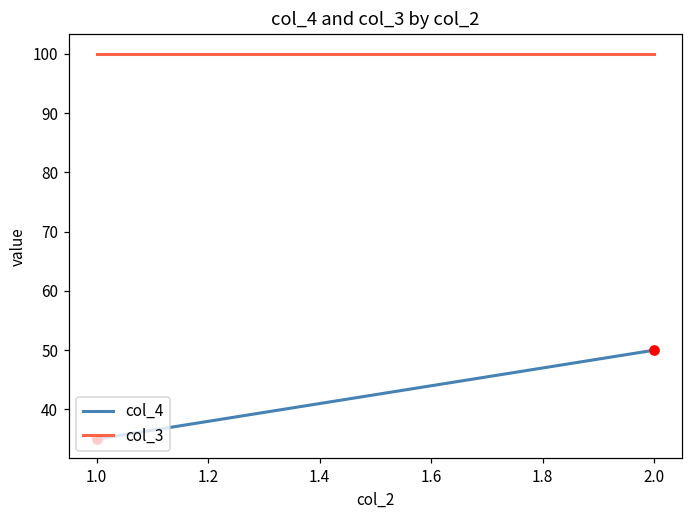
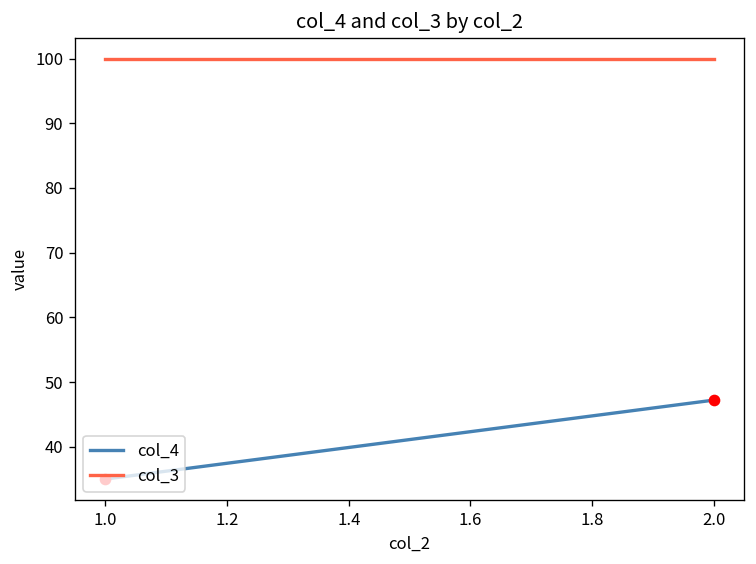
  {
    "col_4": {
-     "2.0": 50
+     "2.0": 47
    },
    "col_3": {
      "1.0": 100,
      "2.0": 100
    }
  }
